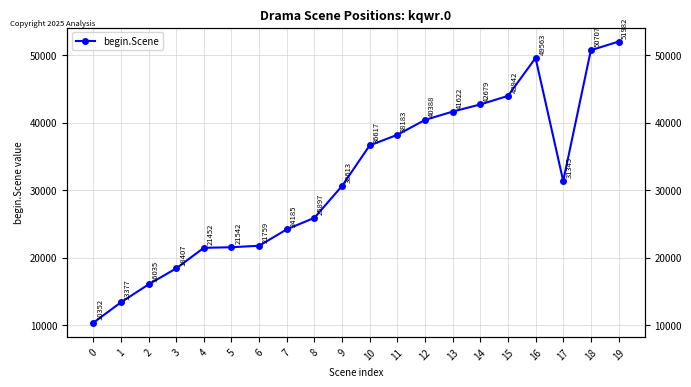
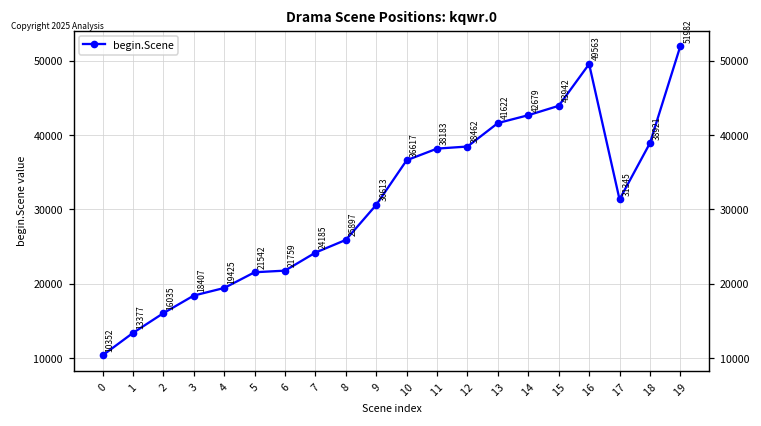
  {
    "0": 10352,
    "1": 13377,
    "2": 16035,
    "3": 18407,
-   "4": 21452,
+   "4": 19425,
    "5": 21542,
    "6": 21759,
    "7": 24185,
    "8": 25897,
    "9": 30613,
    "10": 36617,
    "11": 38183,
-   "12": 40388,
+   "12": 38462,
    "13": 41622,
    "14": 42679,
    "15": 43942,
    "16": 49563,
    "17": 31345,
-   "18": 50707,
+   "18": 38921,
    "19": 51982
  }
